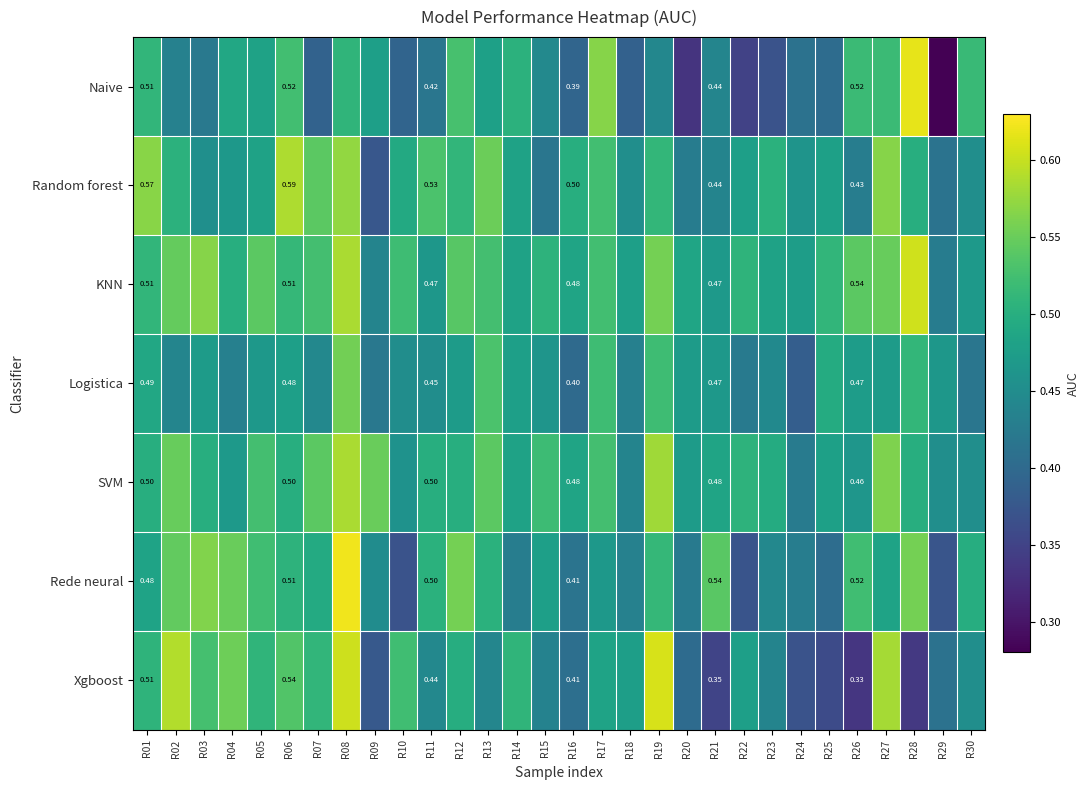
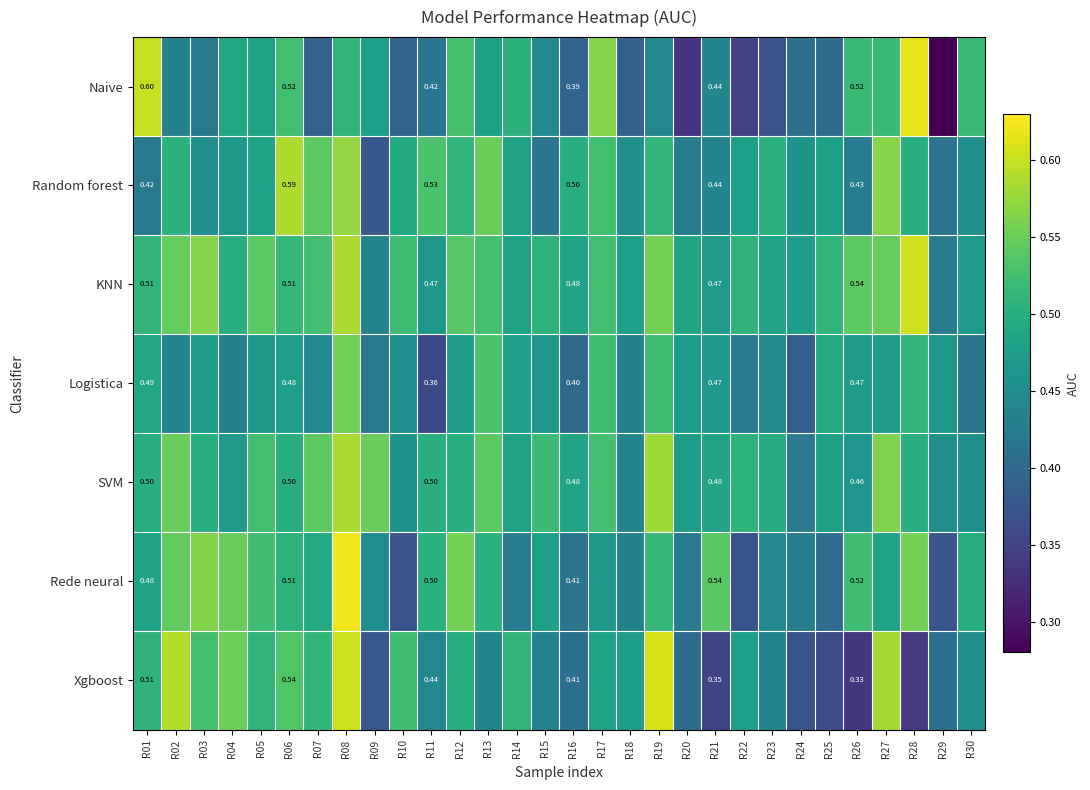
  {
    "Naive": {
-     "R01": 0.51,
+     "R01": 0.60,
      "R06": 0.52,
      "R11": 0.42,
      "R16": 0.39,
      "R21": 0.44,
      "R26": 0.52
    },
    "Random forest": {
-     "R01": 0.57,
+     "R01": 0.42,
      "R06": 0.59,
      "R11": 0.53,
      "R16": 0.50,
      "R21": 0.44,
      "R26": 0.43
    },
    "KNN": {
      "R01": 0.51,
      "R06": 0.51,
      "R11": 0.47,
      "R16": 0.48,
      "R21": 0.47,
      "R26": 0.54
    },
    "Logistica": {
      "R01": 0.49,
      "R06": 0.48,
-     "R11": 0.45,
+     "R11": 0.36,
      "R16": 0.40,
      "R21": 0.47,
      "R26": 0.47
    },
    "SVM": {
      "R01": 0.50,
      "R06": 0.50,
      "R11": 0.50,
      "R16": 0.48,
      "R21": 0.48,
      "R26": 0.46
    },
    "Rede neural": {
      "R01": 0.48,
      "R06": 0.51,
      "R11": 0.50,
      "R16": 0.41,
      "R21": 0.54,
      "R26": 0.52
    },
    "Xgboost": {
      "R01": 0.51,
      "R06": 0.54,
      "R11": 0.44,
      "R16": 0.41,
      "R21": 0.35,
      "R26": 0.33
    }
  }
